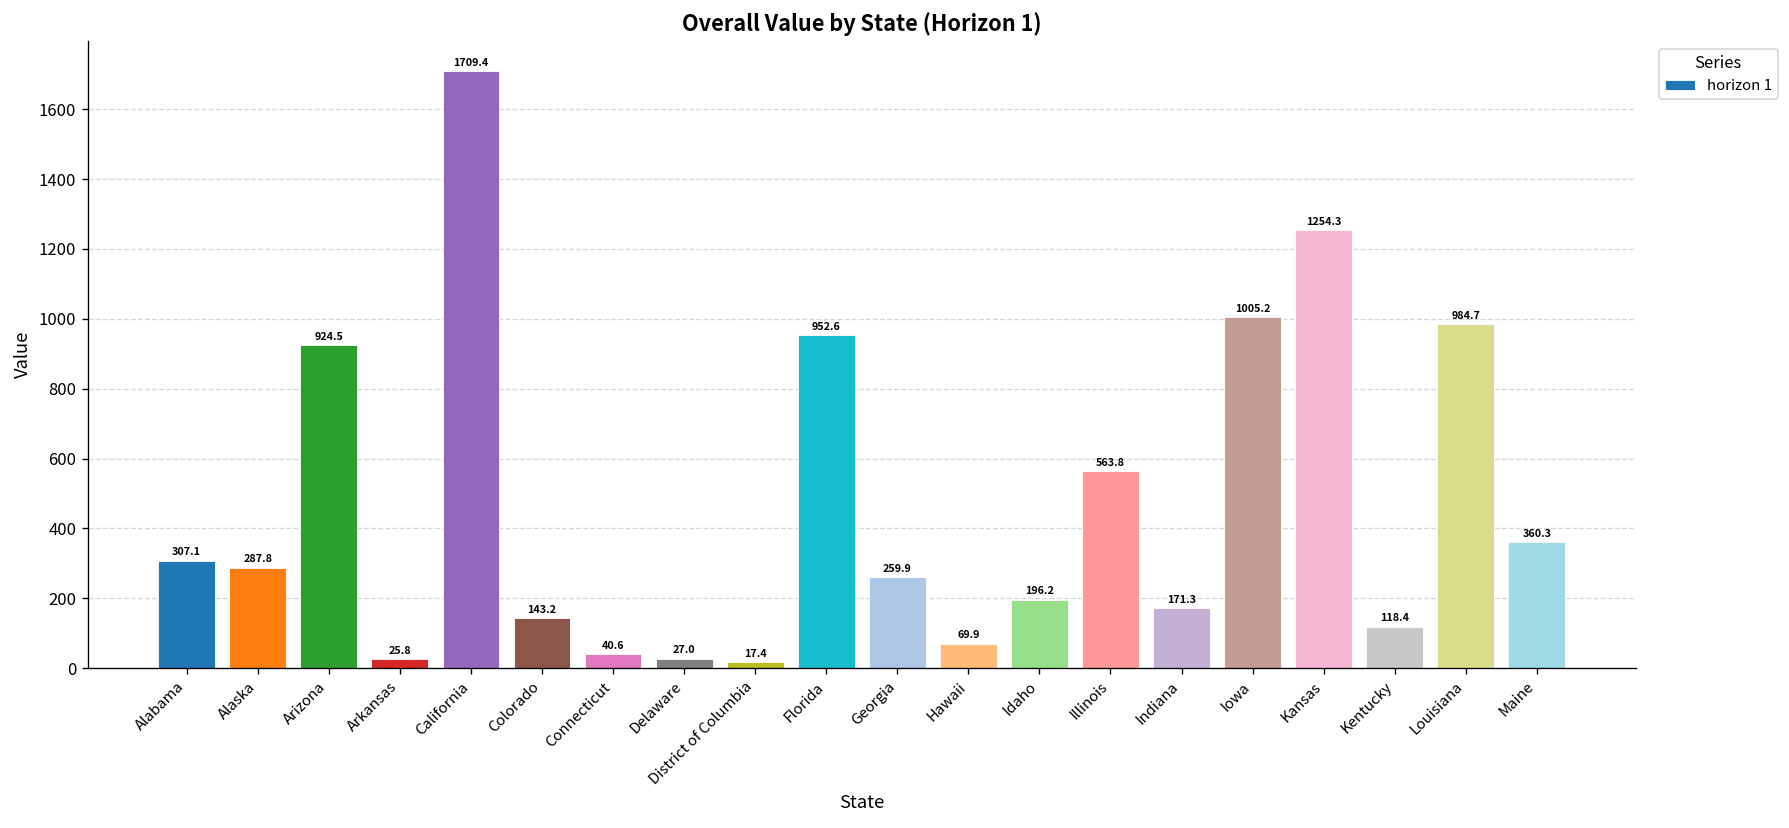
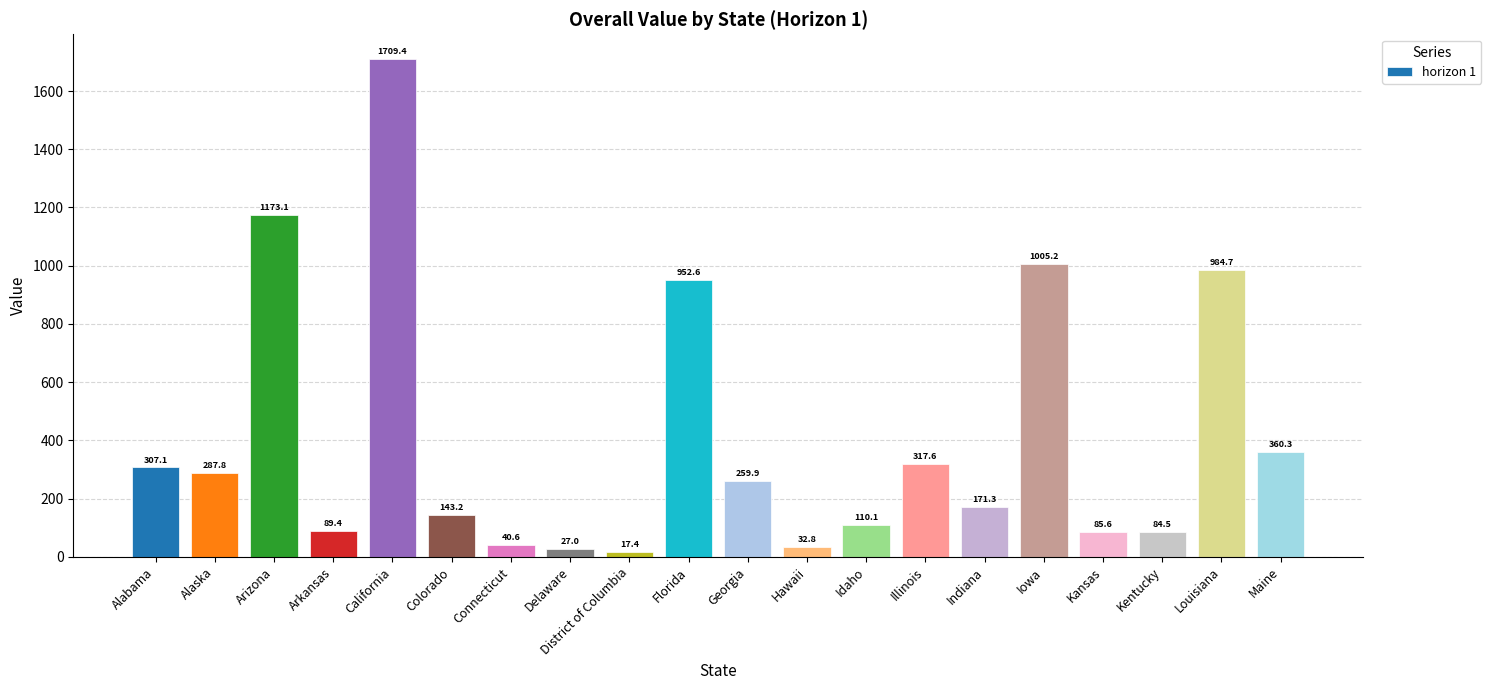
  {
    "Alabama": 307.1,
    "Alaska": 287.8,
-   "Arizona": 924.5,
-   "Arkansas": 25.8,
+   "Arizona": 1173.1,
+   "Arkansas": 89.4,
    "California": 1709.4,
    "Colorado": 143.2,
    "Connecticut": 40.6,
    "Delaware": 27.0,
    "District of Columbia": 17.4,
    "Florida": 952.6,
    "Georgia": 259.9,
-   "Hawaii": 69.9,
-   "Idaho": 196.2,
-   "Illinois": 563.8,
+   "Hawaii": 32.8,
+   "Idaho": 110.1,
+   "Illinois": 317.6,
    "Indiana": 171.3,
    "Iowa": 1005.2,
-   "Kansas": 1254.3,
-   "Kentucky": 118.4,
+   "Kansas": 85.6,
+   "Kentucky": 84.5,
    "Louisiana": 984.7,
    "Maine": 360.3
  }
